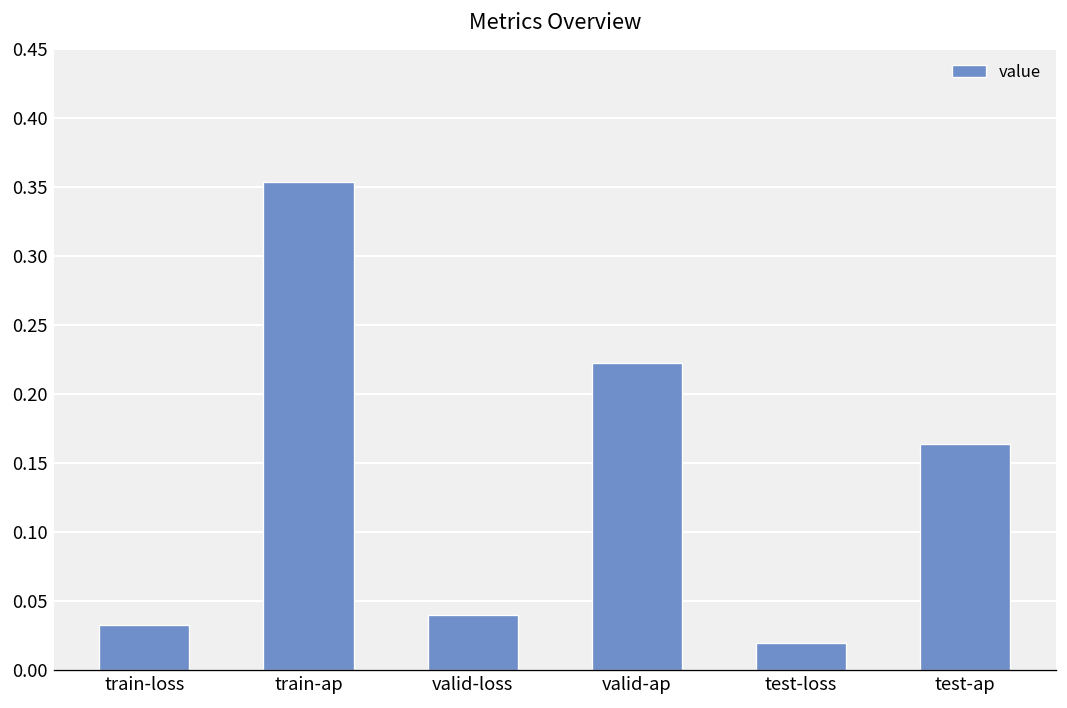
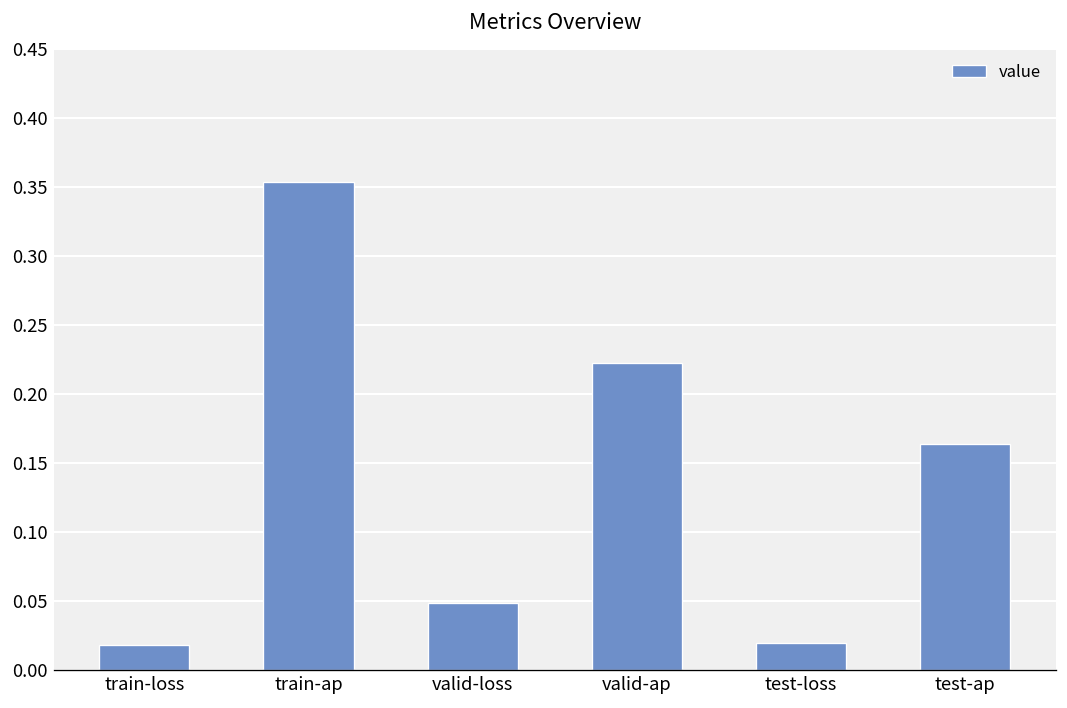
  {
-   "train-loss": 0.032,
+   "train-loss": 0.018,
    "train-ap": 0.353,
-   "valid-loss": 0.040,
+   "valid-loss": 0.048,
    "valid-ap": 0.222,
    "test-loss": 0.019,
    "test-ap": 0.164
  }
